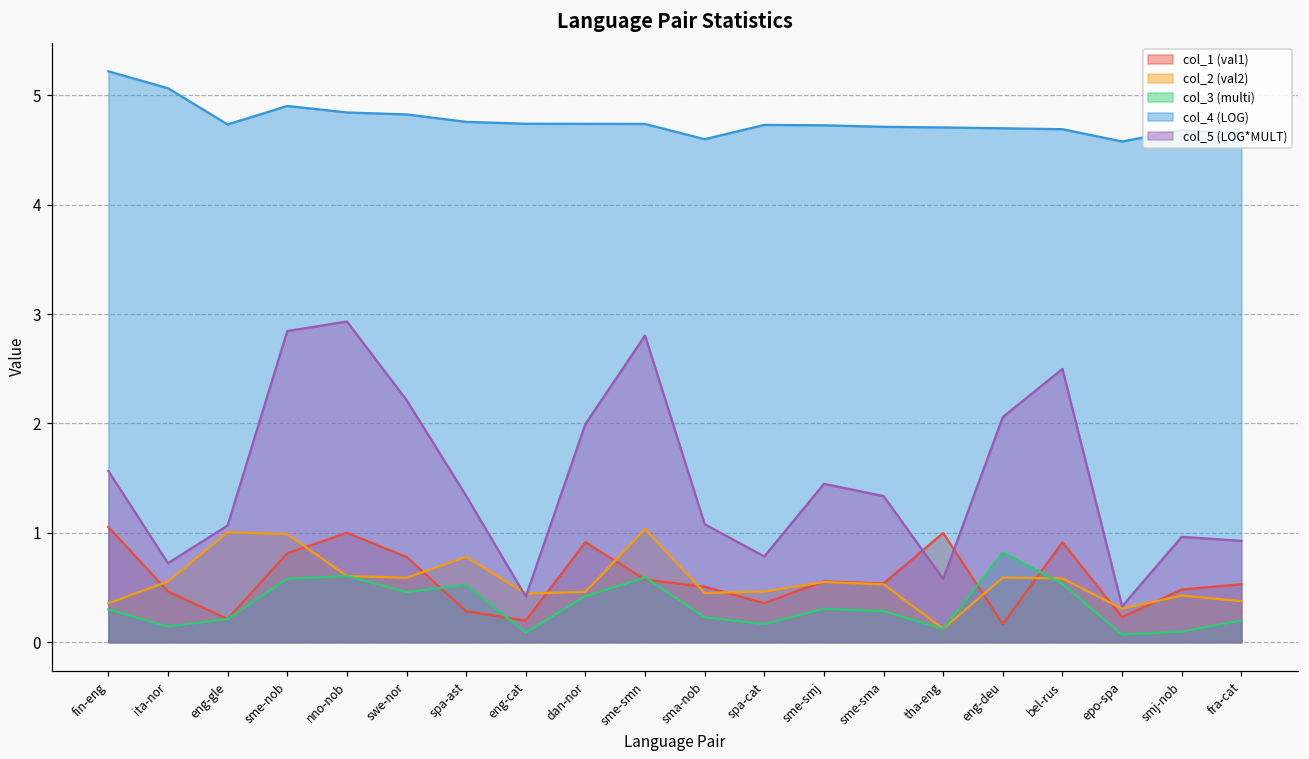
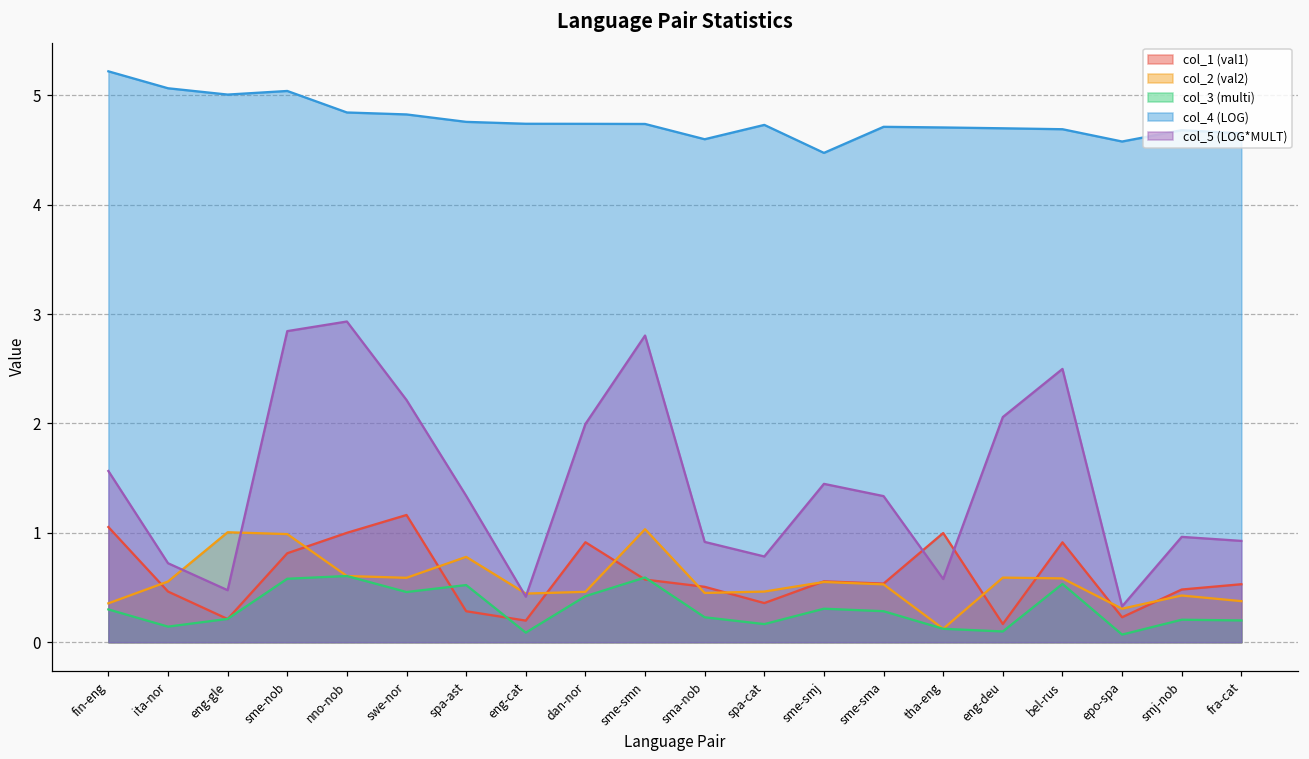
  {
    "col_1 (val1)": {
      "fin-eng": 1.1,
      "ita-nor": 0.5,
      "sme-nob": 0.8,
      "nno-nob": 1.0,
-     "swe-nor": 0.8,
+     "swe-nor": 1.2,
      "spa-ast": 0.3,
      "eng-cat": 0.2,
      "dan-nor": 0.9,
      "sma-nob": 0.5,
      "spa-cat": 0.4,
      "tha-eng": 1.0,
      "eng-deu": 0.2,
      "bel-rus": 0.9,
      "epo-spa": 0.2,
      "smj-nob": 0.5,
      "fra-cat": 0.5
    },
    "col_2 (val2)": {
      "fin-eng": 0.4,
      "ita-nor": 0.6,
      "eng-gle": 1.0,
      "sme-nob": 1.0,
      "swe-nor": 0.6,
      "spa-ast": 0.8,
      "eng-cat": 0.4,
      "dan-nor": 0.5,
      "sme-smn": 1.0,
      "sma-nob": 0.5,
      "spa-cat": 0.5,
      "eng-deu": 0.6,
      "bel-rus": 0.6,
      "smj-nob": 0.4,
      "fra-cat": 0.4
    },
    "col_3 (multi)": {
      "fin-eng": 0.3,
      "ita-nor": 0.1,
      "sme-nob": 0.6,
      "swe-nor": 0.5,
      "spa-ast": 0.5,
      "eng-cat": 0.1,
      "dan-nor": 0.4,
      "sma-nob": 0.2,
      "spa-cat": 0.2,
      "sme-smj": 0.3,
      "sme-sma": 0.3,
-     "eng-deu": 0.8,
+     "eng-deu": 0.1,
      "bel-rus": 0.5,
      "epo-spa": 0.1,
-     "smj-nob": 0.1,
+     "smj-nob": 0.2,
      "fra-cat": 0.2
    },
    "col_4 (LOG)": {
      "fin-eng": 5.2,
      "ita-nor": 5.1,
-     "eng-gle": 4.7,
-     "sme-nob": 4.9,
+     "eng-gle": 5.0,
+     "sme-nob": 5.0,
      "nno-nob": 4.8,
      "swe-nor": 4.8,
      "spa-ast": 4.8,
      "eng-cat": 4.7,
      "dan-nor": 4.7,
      "sme-smn": 4.7,
      "sma-nob": 4.6,
      "spa-cat": 4.7,
-     "sme-smj": 4.7,
+     "sme-smj": 4.5,
      "sme-sma": 4.7,
      "tha-eng": 4.7,
      "eng-deu": 4.7,
      "bel-rus": 4.7,
      "epo-spa": 4.6
    },
    "col_5 (LOG*MULT)": {
      "fin-eng": 1.6,
      "ita-nor": 0.7,
-     "eng-gle": 1.1,
+     "eng-gle": 0.5,
      "sme-nob": 2.8,
      "nno-nob": 2.9,
      "swe-nor": 2.2,
      "spa-ast": 1.3,
      "eng-cat": 0.4,
      "dan-nor": 2.0,
      "sme-smn": 2.8,
-     "sma-nob": 1.1,
+     "sma-nob": 0.9,
      "spa-cat": 0.8,
      "sme-smj": 1.4,
      "sme-sma": 1.3,
      "tha-eng": 0.6,
      "eng-deu": 2.1,
      "bel-rus": 2.5,
      "smj-nob": 1.0,
      "fra-cat": 0.9
    }
  }
